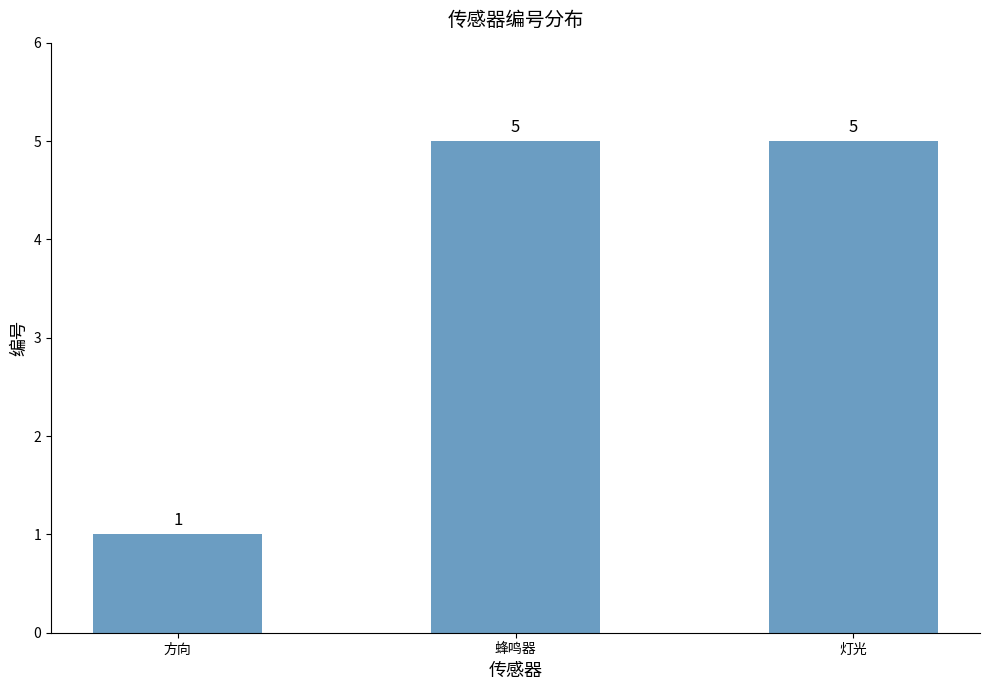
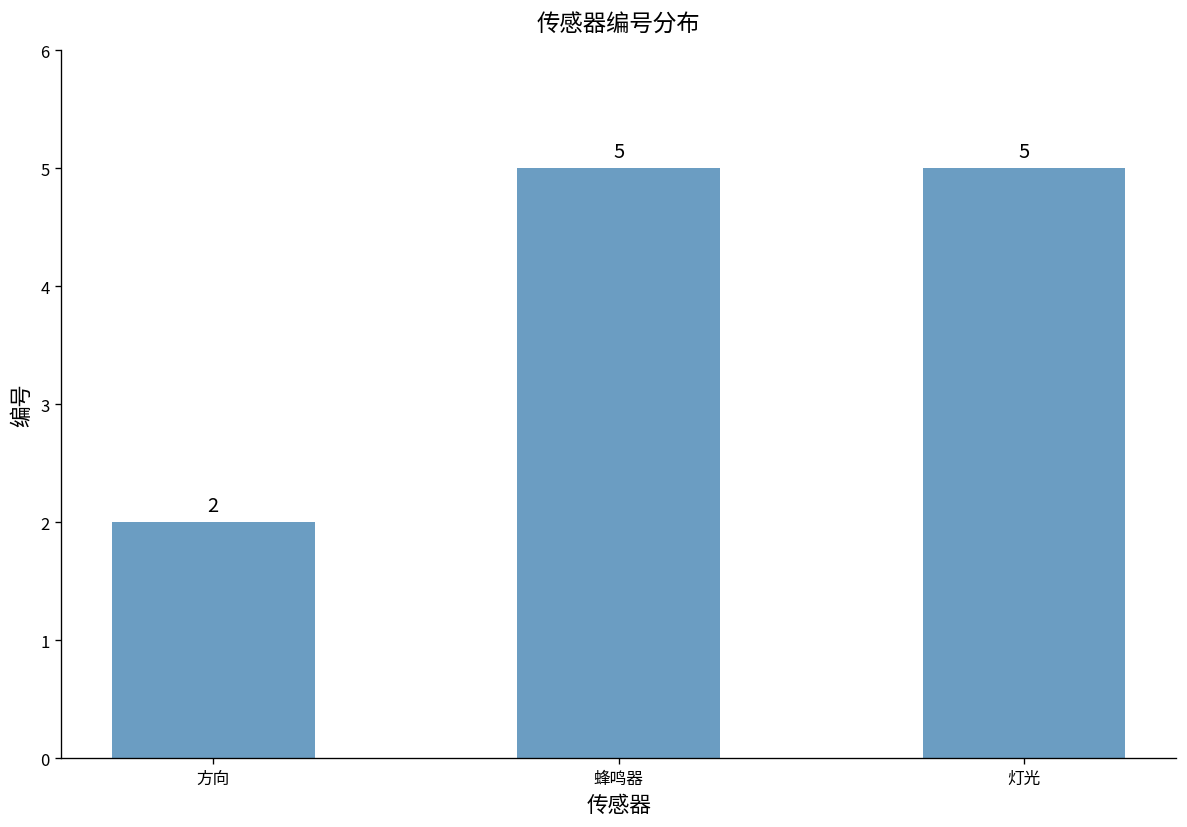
  {
-   "方向": 1,
+   "方向": 2,
    "蜂鸣器": 5,
    "灯光": 5
  }
